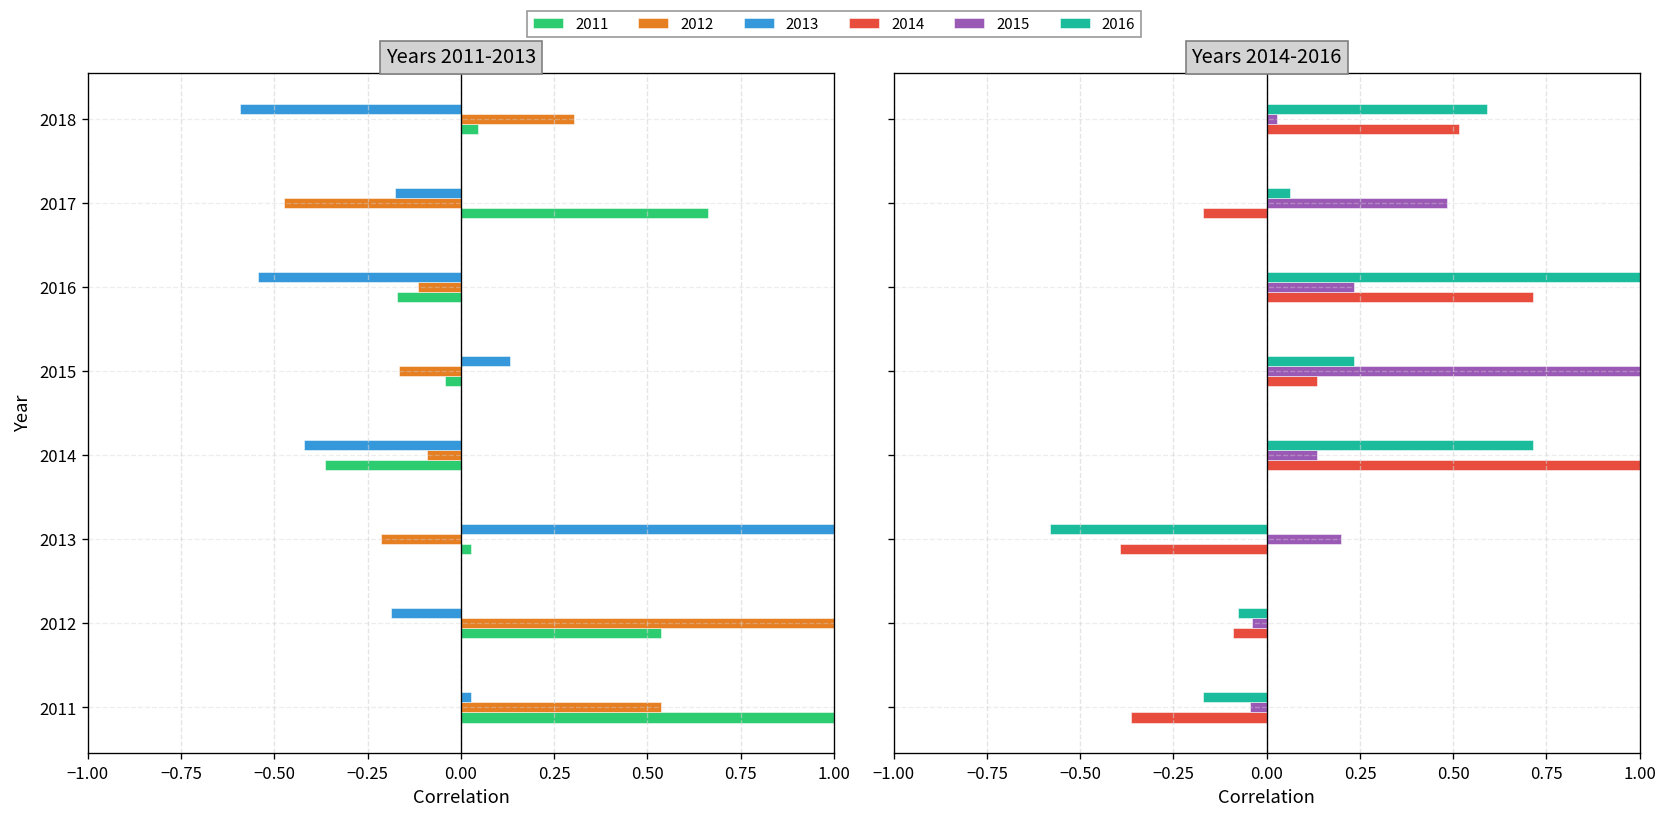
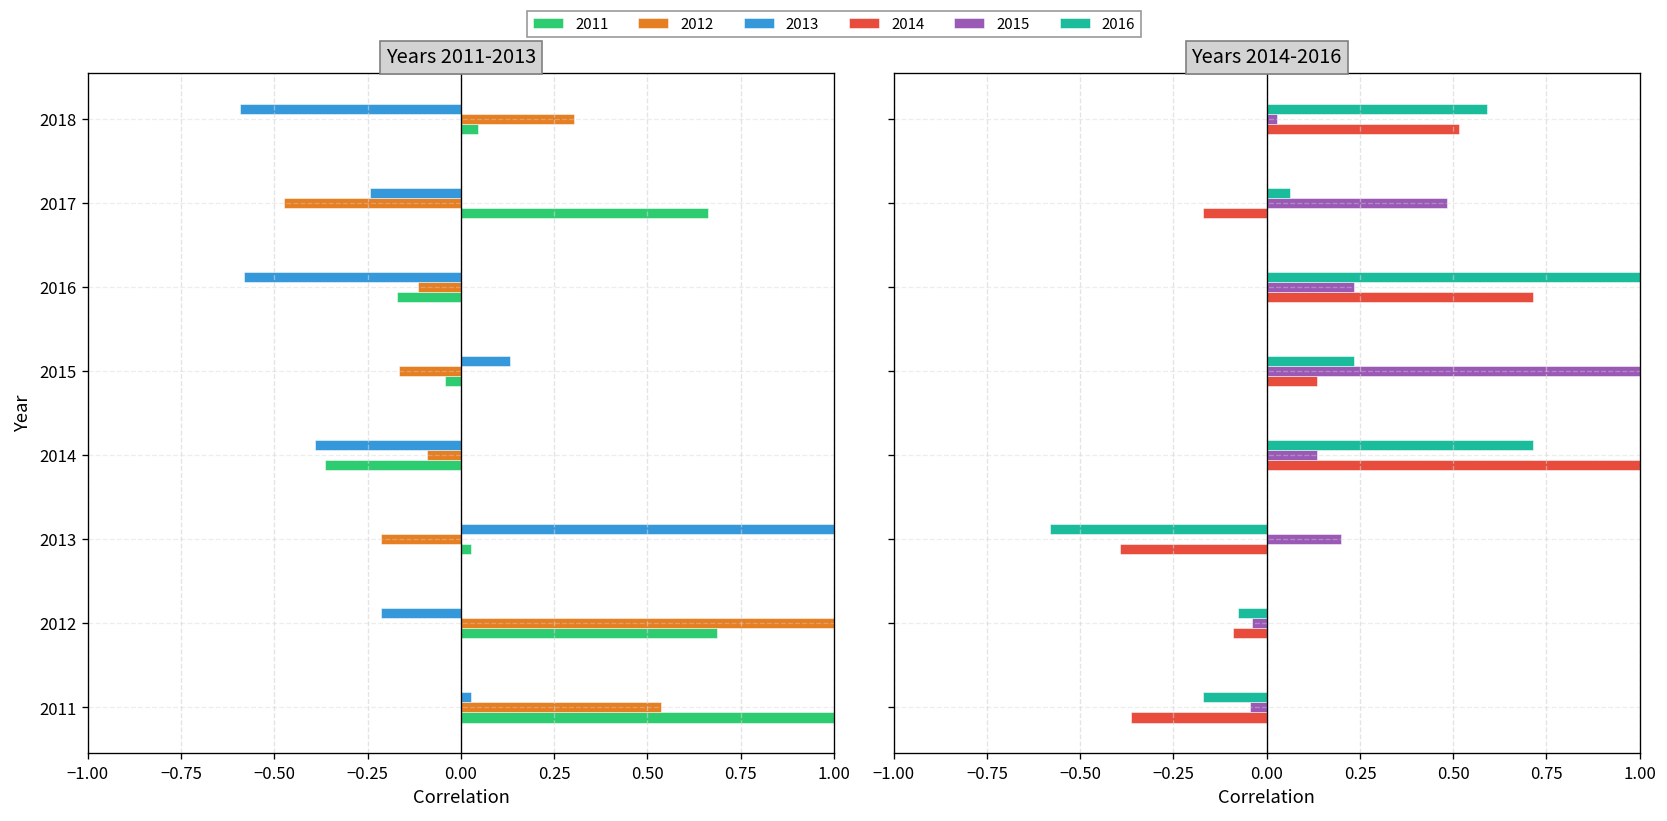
  {
    "Years 2011-2013": {
      "2011": {
        "2018": 0.05,
        "2017": 0.66,
        "2016": -0.17,
        "2015": -0.04,
        "2014": -0.36,
        "2013": 0.03,
-       "2012": 0.54,
+       "2012": 0.69,
        "2011": 1.00
      },
      "2012": {
        "2018": 0.30,
        "2017": -0.47,
        "2016": -0.11,
        "2015": -0.17,
        "2014": -0.09,
        "2013": -0.21,
        "2012": 1.00,
        "2011": 0.54
      },
      "2013": {
        "2018": -0.59,
-       "2017": -0.18,
-       "2016": -0.54,
+       "2017": -0.24,
+       "2016": -0.58,
        "2015": 0.13,
-       "2014": -0.42,
+       "2014": -0.39,
        "2013": 1.00,
-       "2012": -0.19,
+       "2012": -0.21,
        "2011": 0.03
      }
    }
  }
